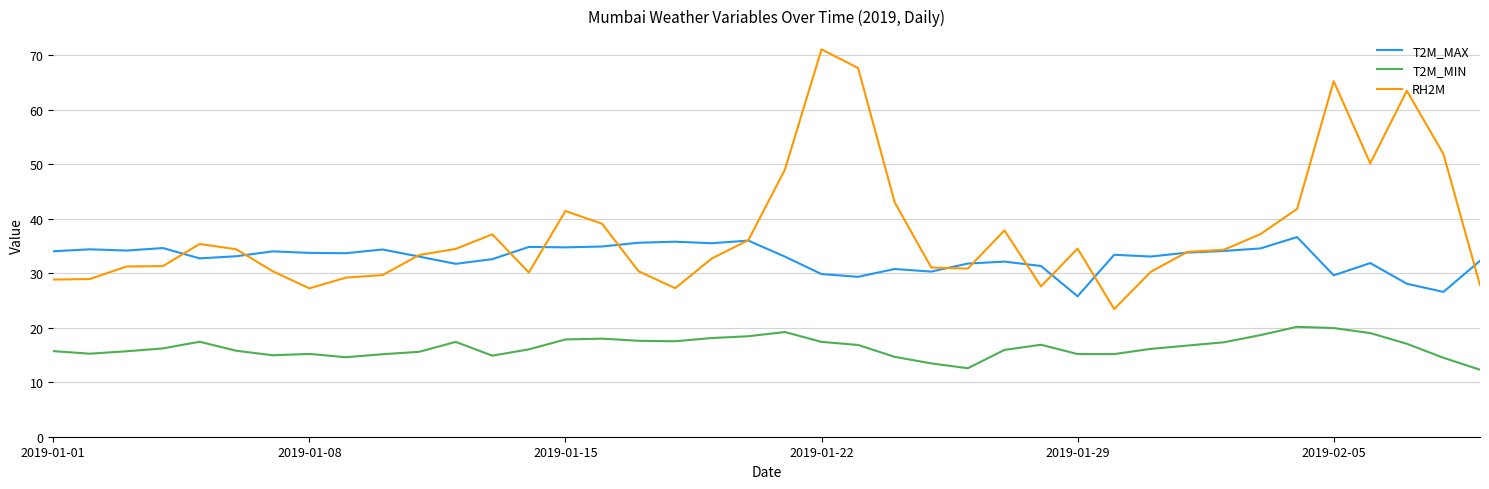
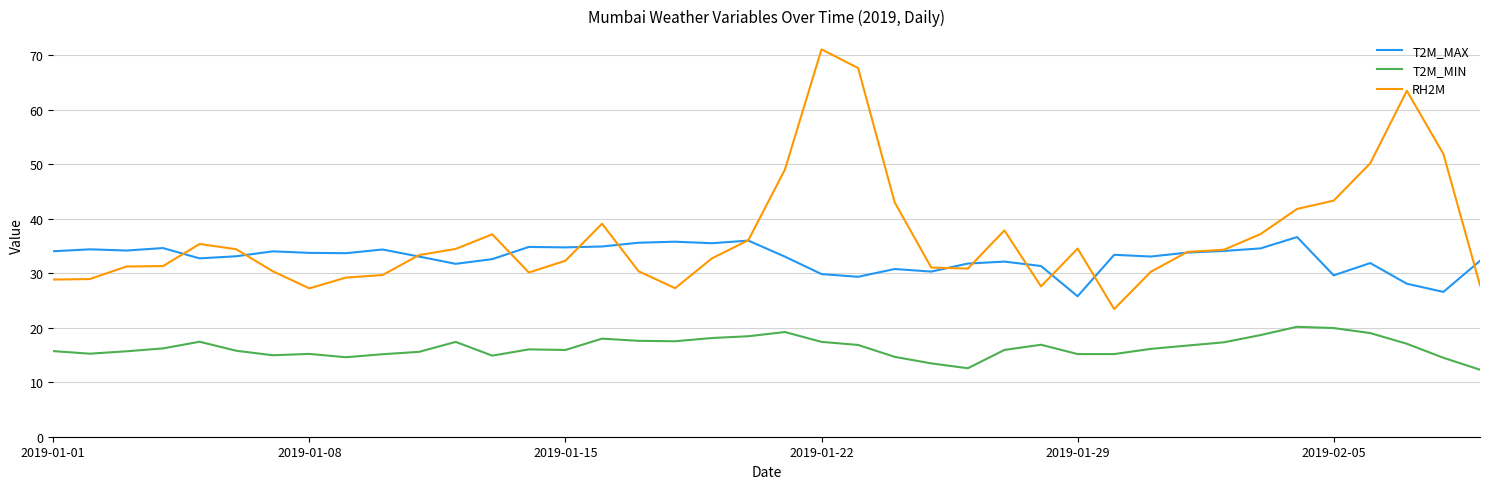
  {
    "T2M_MAX": {
      "2019-01-01": 34,
      "2019-01-08": 34,
      "2019-01-15": 35,
      "2019-01-22": 30,
      "2019-01-29": 26,
      "2019-02-05": 30
    },
    "T2M_MIN": {
      "2019-01-01": 16,
      "2019-01-08": 15,
-     "2019-01-15": 18,
+     "2019-01-15": 16,
      "2019-01-22": 17,
      "2019-01-29": 15,
      "2019-02-05": 20
    },
    "RH2M": {
      "2019-01-01": 29,
      "2019-01-08": 27,
-     "2019-01-15": 41,
+     "2019-01-15": 32,
      "2019-01-22": 71,
      "2019-01-29": 35,
-     "2019-02-05": 65
+     "2019-02-05": 43
    }
  }
